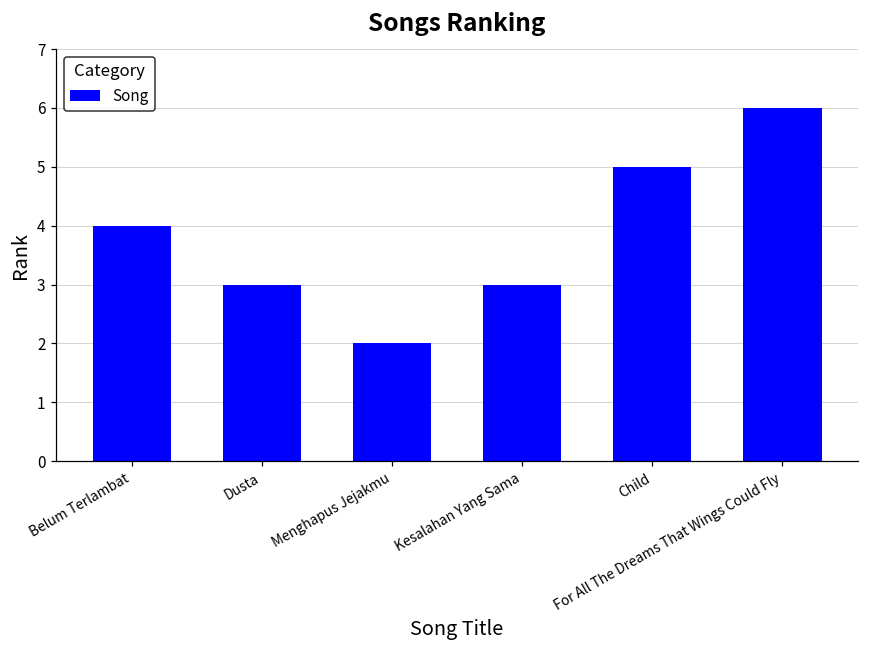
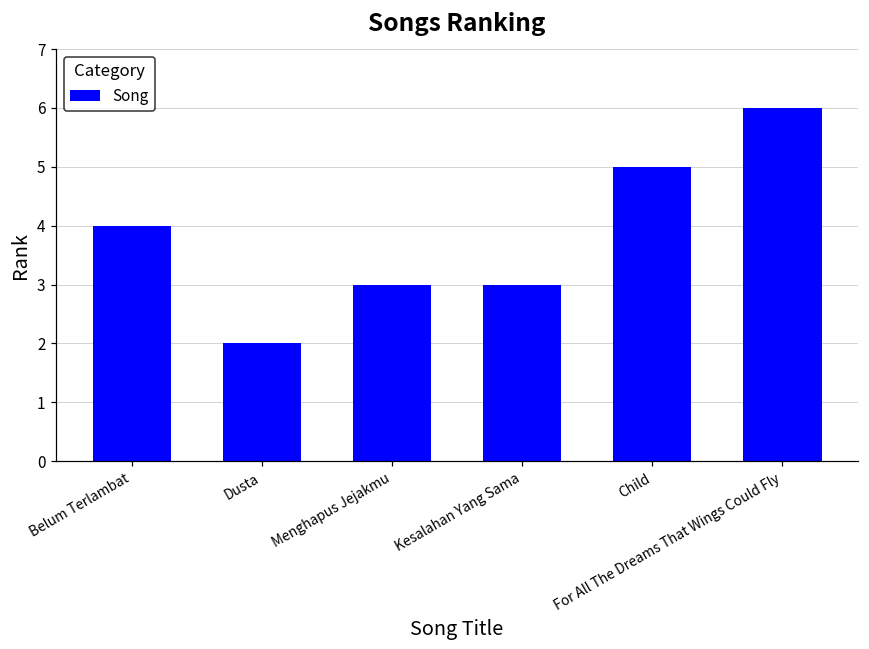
  {
    "Belum Terlambat": 4,
-   "Dusta": 3,
-   "Menghapus Jejakmu": 2,
+   "Dusta": 2,
+   "Menghapus Jejakmu": 3,
    "Kesalahan Yang Sama": 3,
    "Child": 5,
    "For All The Dreams That Wings Could Fly": 6
  }
